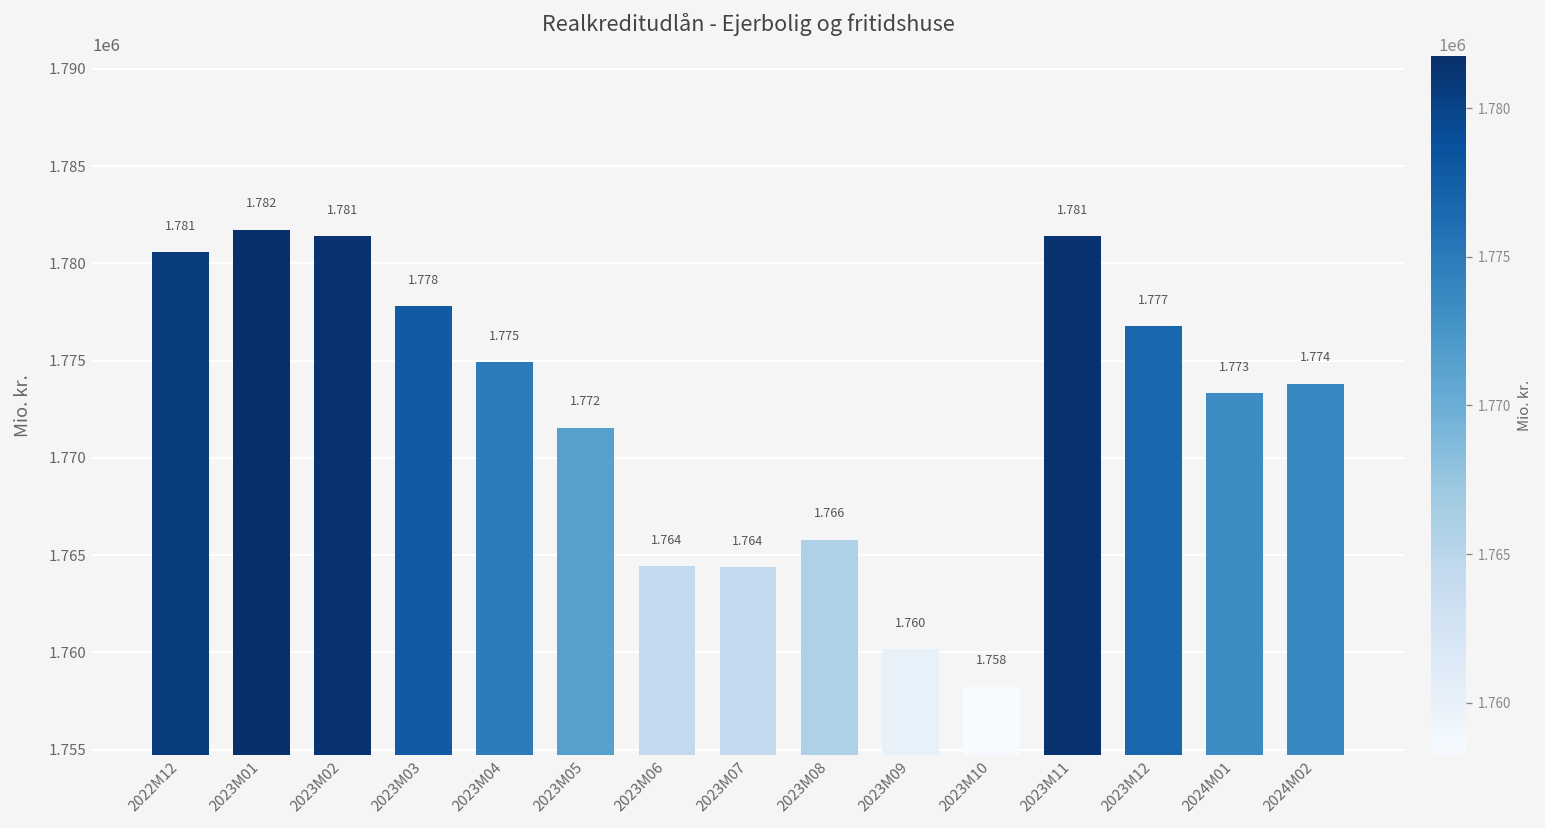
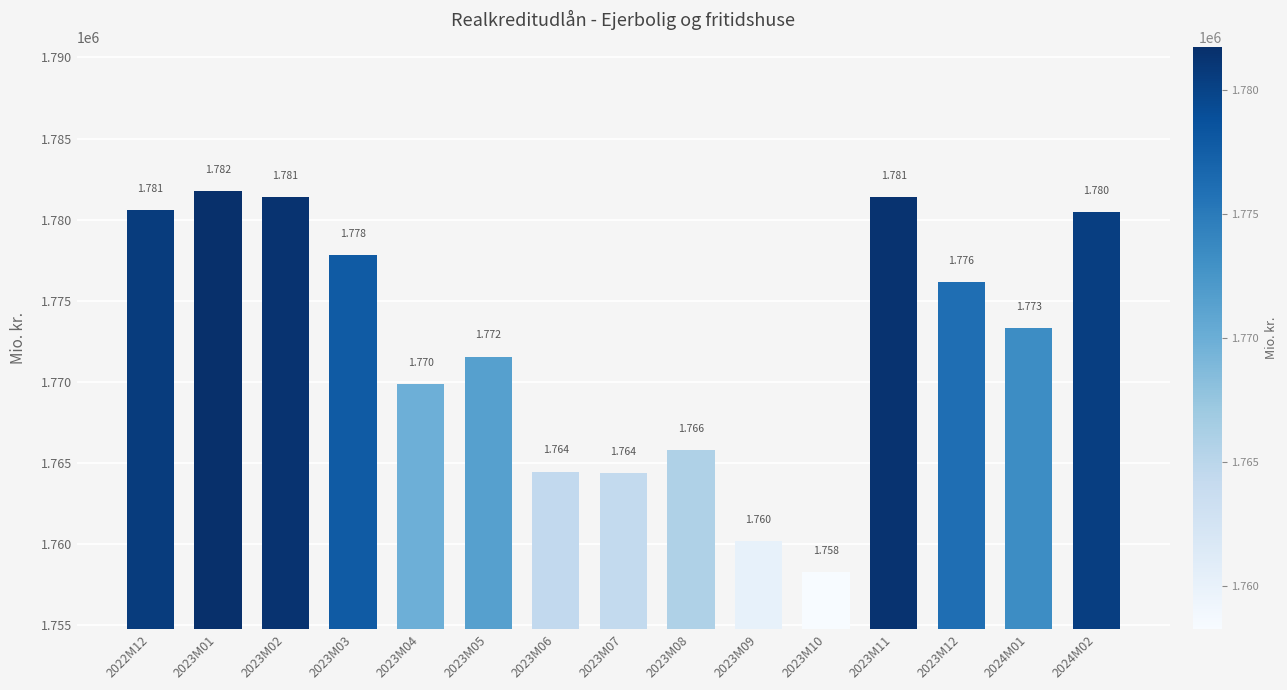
  {
-   "2023M04": 1.775,
-   "2023M12": 1.777,
-   "2024M02": 1.774
+   "2023M04": 1.770,
+   "2023M12": 1.776,
+   "2024M02": 1.780
  }
